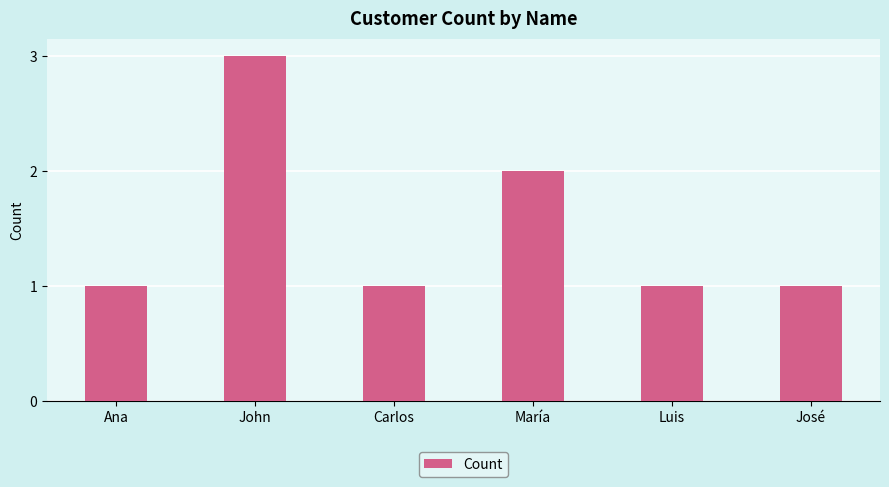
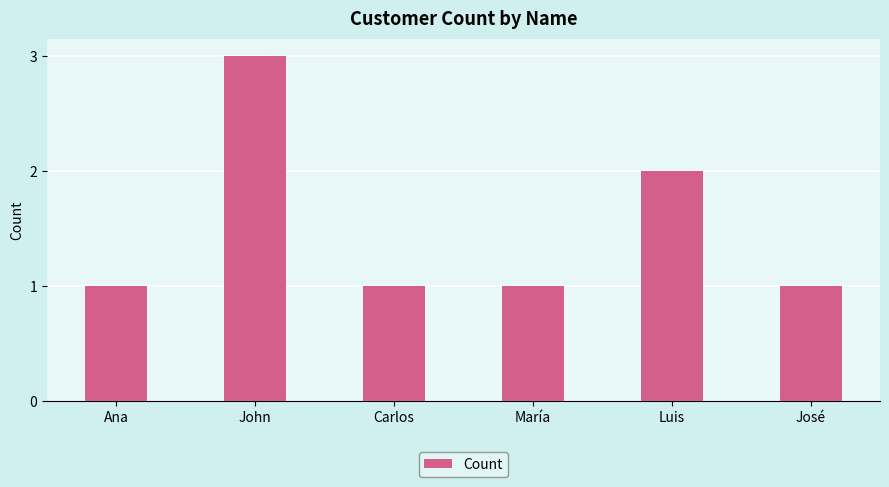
  {
    "Ana": 1,
    "John": 3,
    "Carlos": 1,
-   "María": 2,
-   "Luis": 1,
+   "María": 1,
+   "Luis": 2,
    "José": 1
  }
